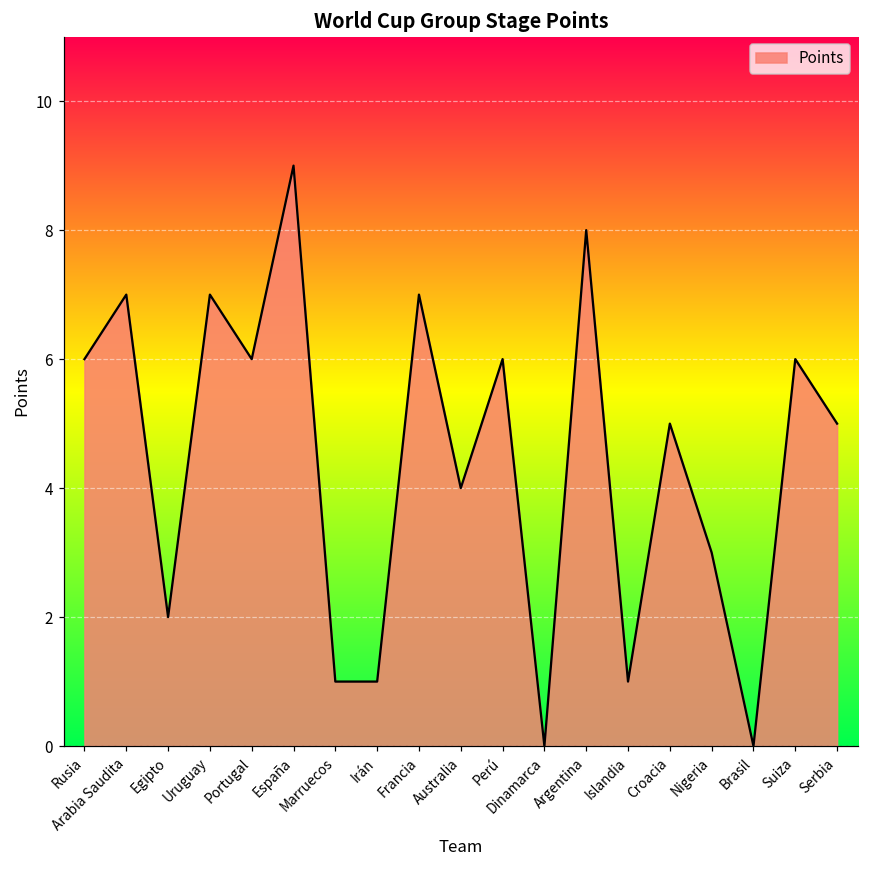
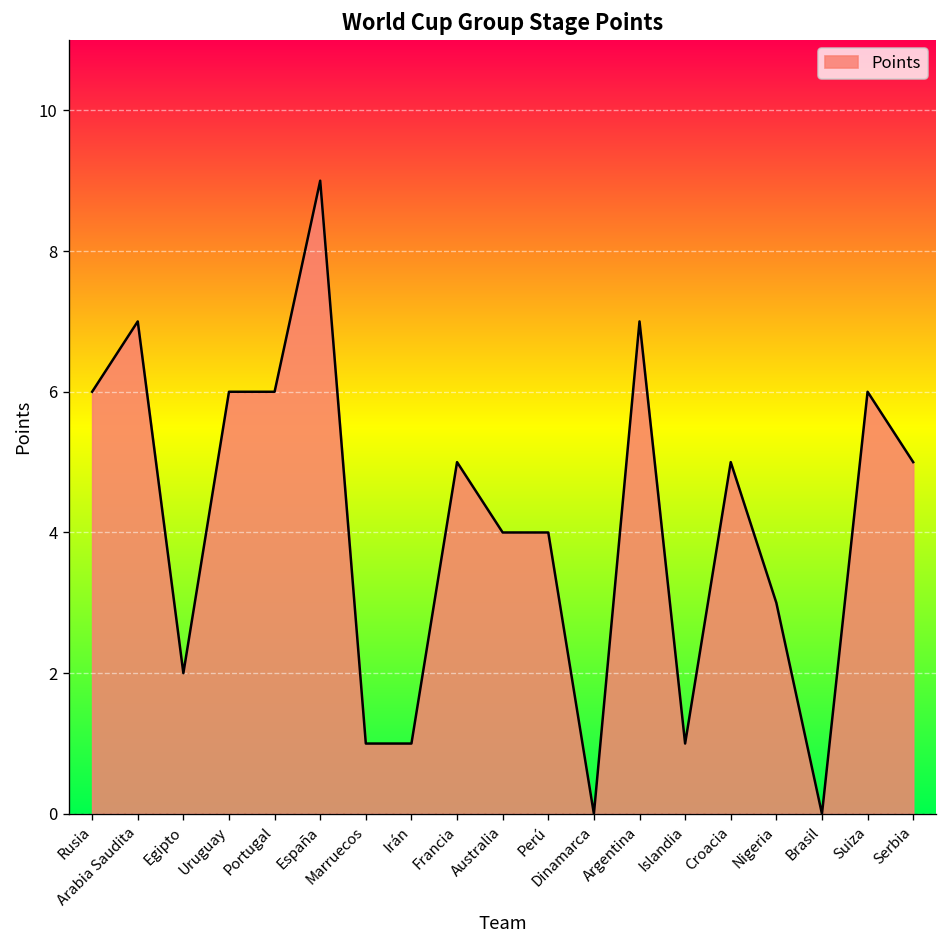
  {
    "Rusia": 6,
    "Arabia Saudita": 7,
    "Egipto": 2,
-   "Uruguay": 7,
+   "Uruguay": 6,
    "Portugal": 6,
    "España": 9,
    "Marruecos": 1,
    "Irán": 1,
-   "Francia": 7,
+   "Francia": 5,
    "Australia": 4,
-   "Perú": 6,
+   "Perú": 4,
    "Dinamarca": 0,
-   "Argentina": 8,
+   "Argentina": 7,
    "Islandia": 1,
    "Croacia": 5,
    "Nigeria": 3,
    "Brasil": 0,
    "Suiza": 6,
    "Serbia": 5
  }
